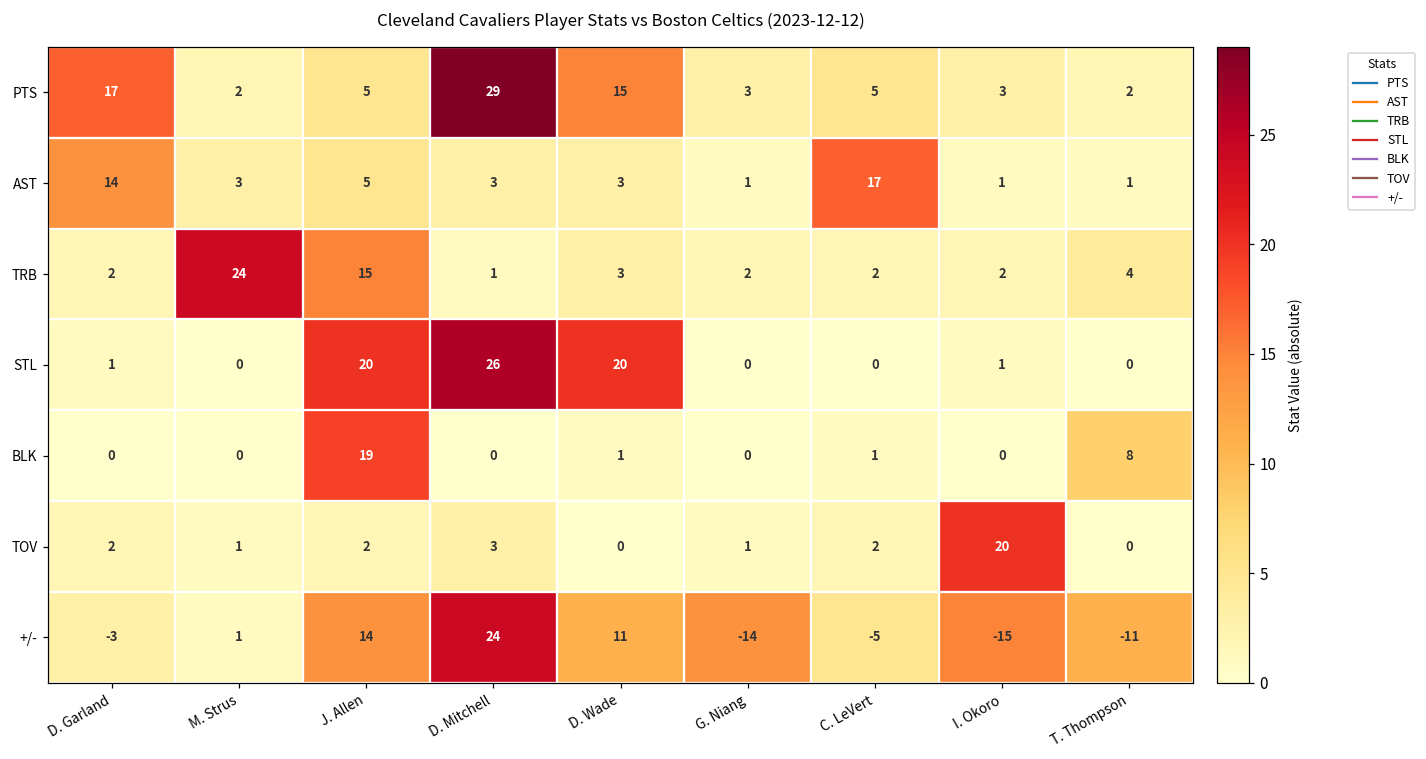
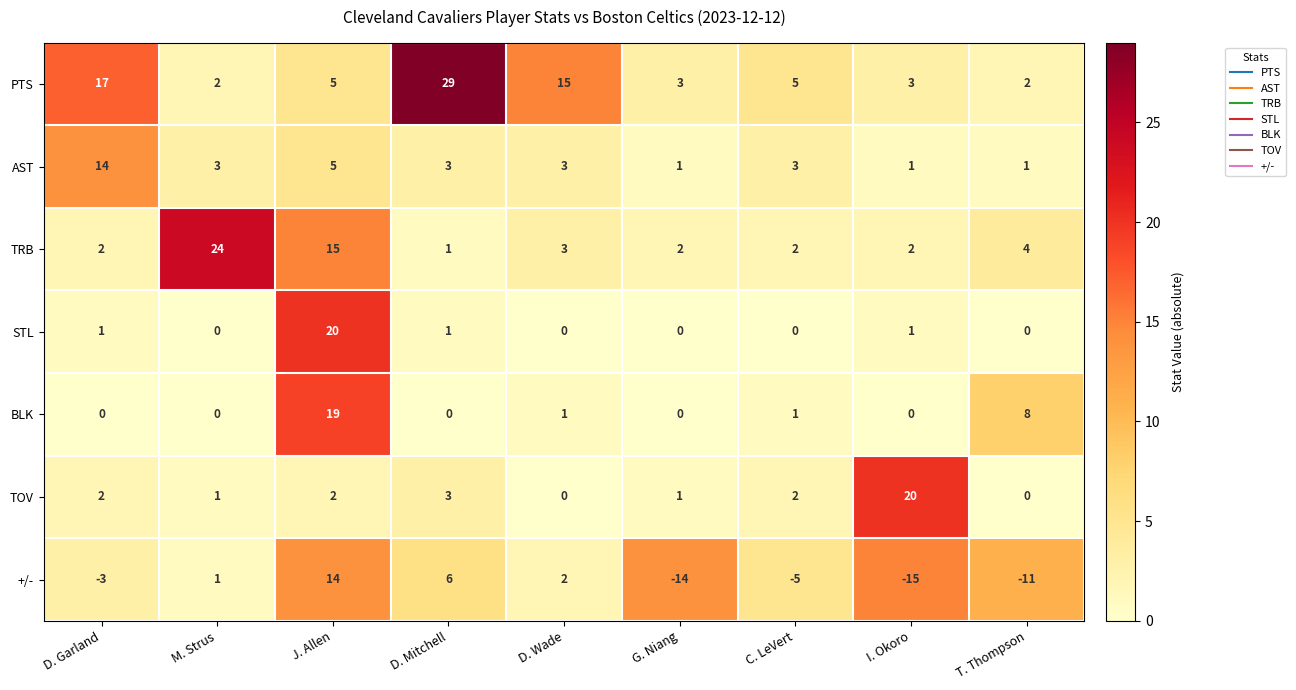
  {
    "PTS": {
      "D. Garland": 17,
      "M. Strus": 2,
      "J. Allen": 5,
      "D. Mitchell": 29,
      "D. Wade": 15,
      "G. Niang": 3,
      "C. LeVert": 5,
      "I. Okoro": 3,
      "T. Thompson": 2
    },
    "AST": {
      "D. Garland": 14,
      "M. Strus": 3,
      "J. Allen": 5,
      "D. Mitchell": 3,
      "D. Wade": 3,
      "G. Niang": 1,
-     "C. LeVert": 17,
+     "C. LeVert": 3,
      "I. Okoro": 1,
      "T. Thompson": 1
    },
    "TRB": {
      "D. Garland": 2,
      "M. Strus": 24,
      "J. Allen": 15,
      "D. Mitchell": 1,
      "D. Wade": 3,
      "G. Niang": 2,
      "C. LeVert": 2,
      "I. Okoro": 2,
      "T. Thompson": 4
    },
    "STL": {
      "D. Garland": 1,
      "M. Strus": 0,
      "J. Allen": 20,
-     "D. Mitchell": 26,
-     "D. Wade": 20,
+     "D. Mitchell": 1,
+     "D. Wade": 0,
      "G. Niang": 0,
      "C. LeVert": 0,
      "I. Okoro": 1,
      "T. Thompson": 0
    },
    "BLK": {
      "D. Garland": 0,
      "M. Strus": 0,
      "J. Allen": 19,
      "D. Mitchell": 0,
      "D. Wade": 1,
      "G. Niang": 0,
      "C. LeVert": 1,
      "I. Okoro": 0,
      "T. Thompson": 8
    },
    "TOV": {
      "D. Garland": 2,
      "M. Strus": 1,
      "J. Allen": 2,
      "D. Mitchell": 3,
      "D. Wade": 0,
      "G. Niang": 1,
      "C. LeVert": 2,
      "I. Okoro": 20,
      "T. Thompson": 0
    },
    "+/-": {
      "D. Garland": -3,
      "M. Strus": 1,
      "J. Allen": 14,
-     "D. Mitchell": 24,
-     "D. Wade": 11,
+     "D. Mitchell": 6,
+     "D. Wade": 2,
      "G. Niang": -14,
      "C. LeVert": -5,
      "I. Okoro": -15,
      "T. Thompson": -11
    }
  }
